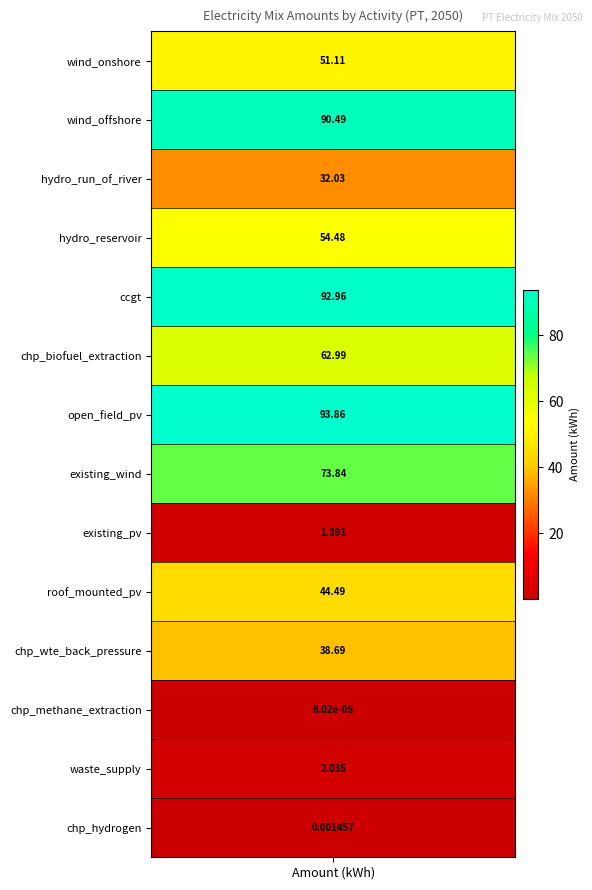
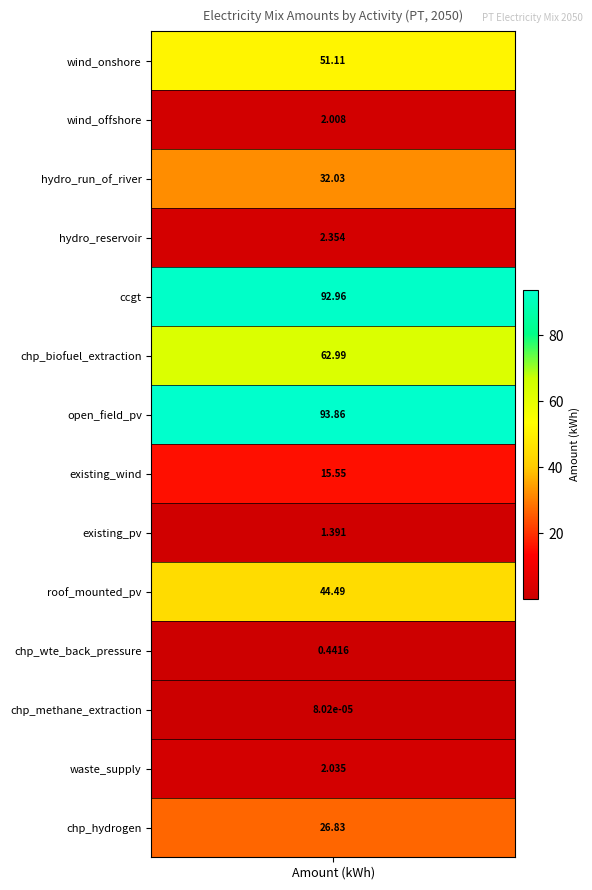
  {
    "wind_onshore": {
      "Amount (kWh)": "51.11"
    },
    "wind_offshore": {
-     "Amount (kWh)": "90.49"
+     "Amount (kWh)": "2.008"
    },
    "hydro_run_of_river": {
      "Amount (kWh)": "32.03"
    },
    "hydro_reservoir": {
-     "Amount (kWh)": "54.48"
+     "Amount (kWh)": "2.354"
    },
    "ccgt": {
      "Amount (kWh)": "92.96"
    },
    "chp_biofuel_extraction": {
      "Amount (kWh)": "62.99"
    },
    "open_field_pv": {
      "Amount (kWh)": "93.86"
    },
    "existing_wind": {
-     "Amount (kWh)": "73.84"
+     "Amount (kWh)": "15.55"
    },
    "existing_pv": {
      "Amount (kWh)": "1.391"
    },
    "roof_mounted_pv": {
      "Amount (kWh)": "44.49"
    },
    "chp_wte_back_pressure": {
-     "Amount (kWh)": "38.69"
+     "Amount (kWh)": "0.4416"
    },
    "chp_methane_extraction": {
      "Amount (kWh)": "8.02e-05"
    },
    "waste_supply": {
      "Amount (kWh)": "2.035"
    },
    "chp_hydrogen": {
-     "Amount (kWh)": "0.001457"
+     "Amount (kWh)": "26.83"
    }
  }
